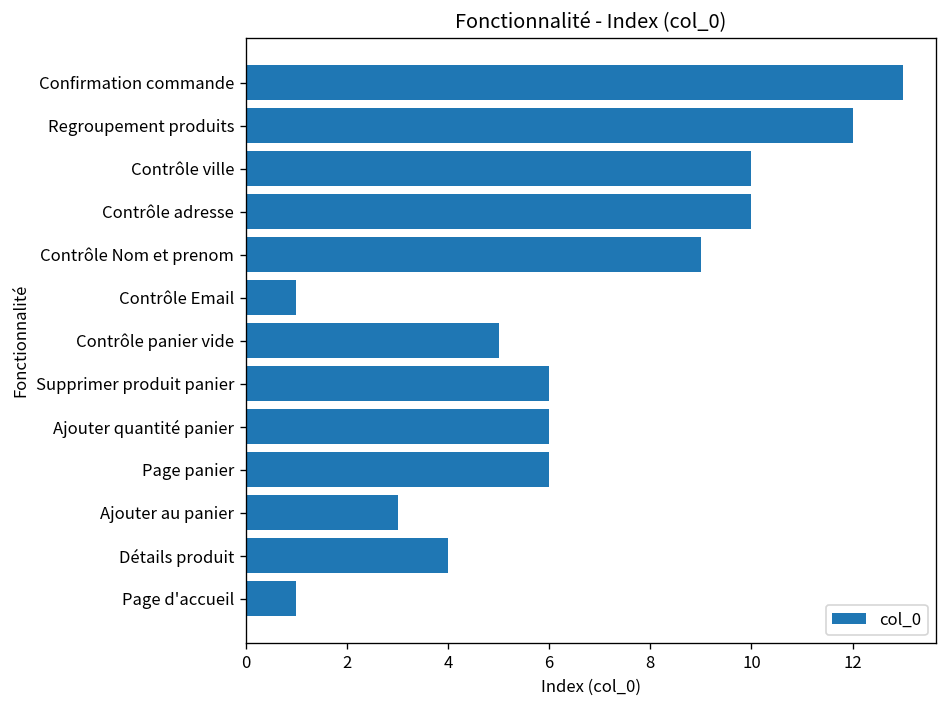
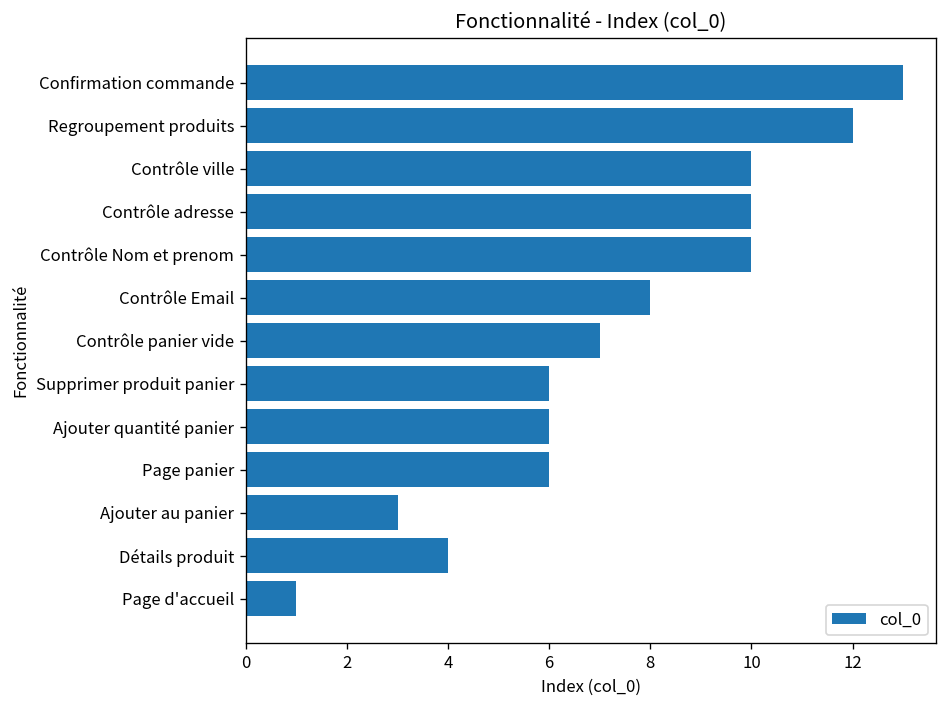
  {
    "Confirmation commande": 13,
    "Regroupement produits": 12,
    "Contrôle ville": 10,
    "Contrôle adresse": 10,
-   "Contrôle Nom et prenom": 9,
-   "Contrôle Email": 1,
-   "Contrôle panier vide": 5,
+   "Contrôle Nom et prenom": 10,
+   "Contrôle Email": 8,
+   "Contrôle panier vide": 7,
    "Supprimer produit panier": 6,
    "Ajouter quantité panier": 6,
    "Page panier": 6,
    "Ajouter au panier": 3,
    "Détails produit": 4,
    "Page d'accueil": 1
  }
